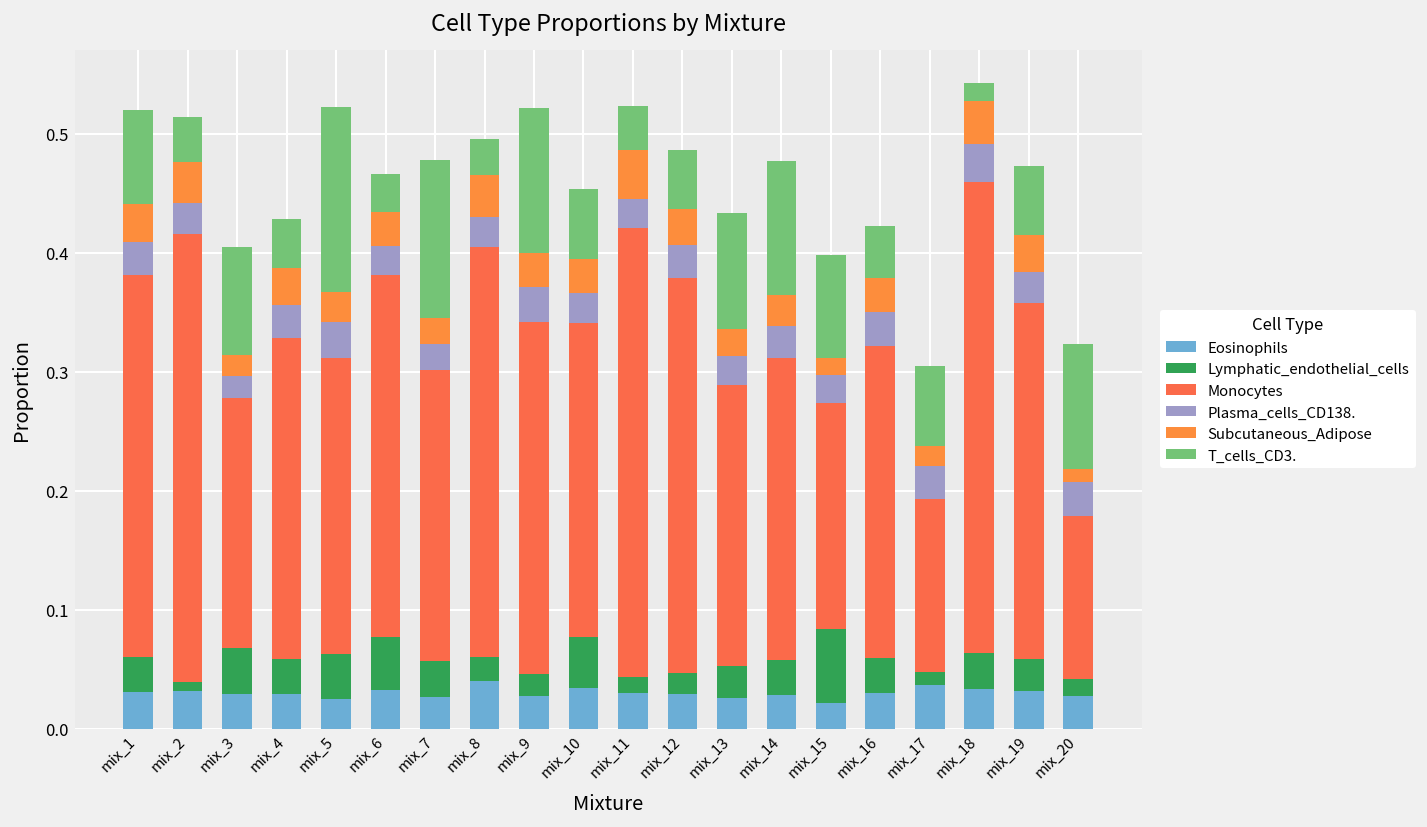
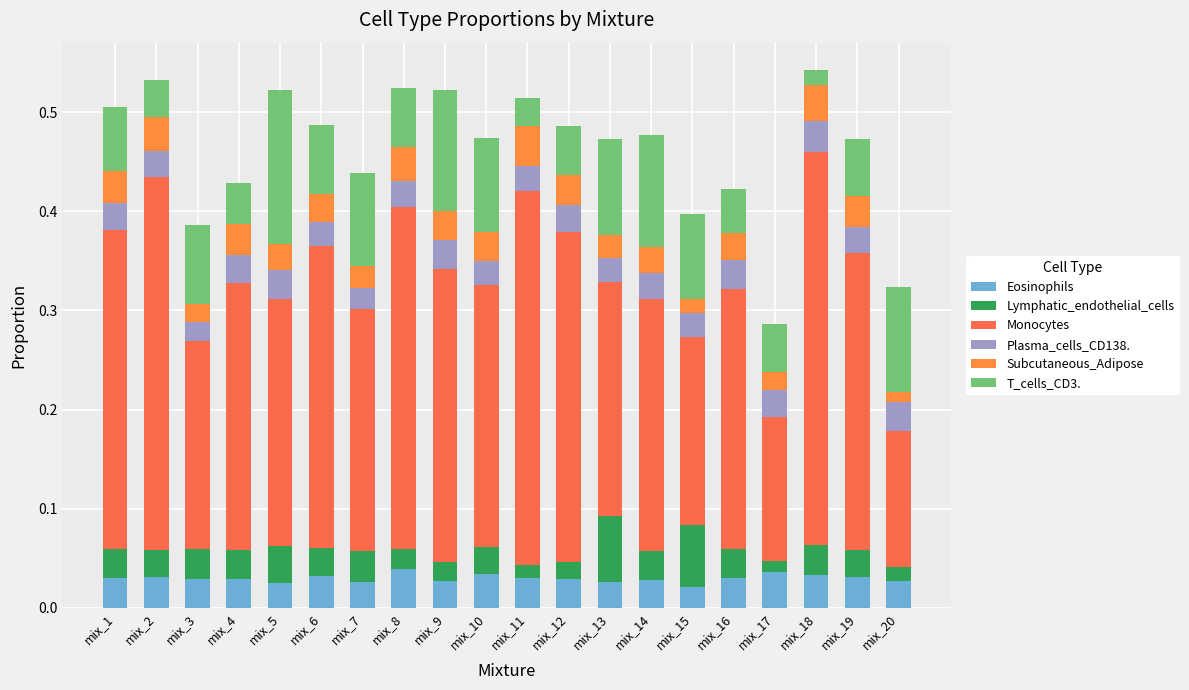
  {
    "Lymphatic_endothelial_cells": {
      "mix_1": 0.03,
-     "mix_2": 0.01,
-     "mix_3": 0.04,
+     "mix_2": 0.03,
+     "mix_3": 0.03,
      "mix_4": 0.03,
      "mix_5": 0.04,
-     "mix_6": 0.04,
+     "mix_6": 0.03,
      "mix_7": 0.03,
      "mix_8": 0.02,
      "mix_9": 0.02,
-     "mix_10": 0.04,
+     "mix_10": 0.03,
      "mix_11": 0.01,
      "mix_12": 0.02,
-     "mix_13": 0.03,
+     "mix_13": 0.07,
      "mix_14": 0.03,
      "mix_15": 0.06,
      "mix_16": 0.03,
      "mix_17": 0.01,
      "mix_18": 0.03,
      "mix_19": 0.03,
      "mix_20": 0.01
    },
    "T_cells_CD3.": {
-     "mix_1": 0.08,
+     "mix_1": 0.06,
      "mix_2": 0.04,
-     "mix_3": 0.09,
+     "mix_3": 0.08,
      "mix_4": 0.04,
      "mix_5": 0.16,
-     "mix_6": 0.03,
-     "mix_7": 0.13,
-     "mix_8": 0.03,
+     "mix_6": 0.07,
+     "mix_7": 0.09,
+     "mix_8": 0.06,
      "mix_9": 0.12,
-     "mix_10": 0.06,
-     "mix_11": 0.04,
+     "mix_10": 0.09,
+     "mix_11": 0.03,
      "mix_12": 0.05,
      "mix_13": 0.10,
      "mix_14": 0.11,
      "mix_15": 0.09,
      "mix_16": 0.04,
-     "mix_17": 0.07,
+     "mix_17": 0.05,
      "mix_18": 0.02,
      "mix_19": 0.06,
      "mix_20": 0.11
    }
  }
